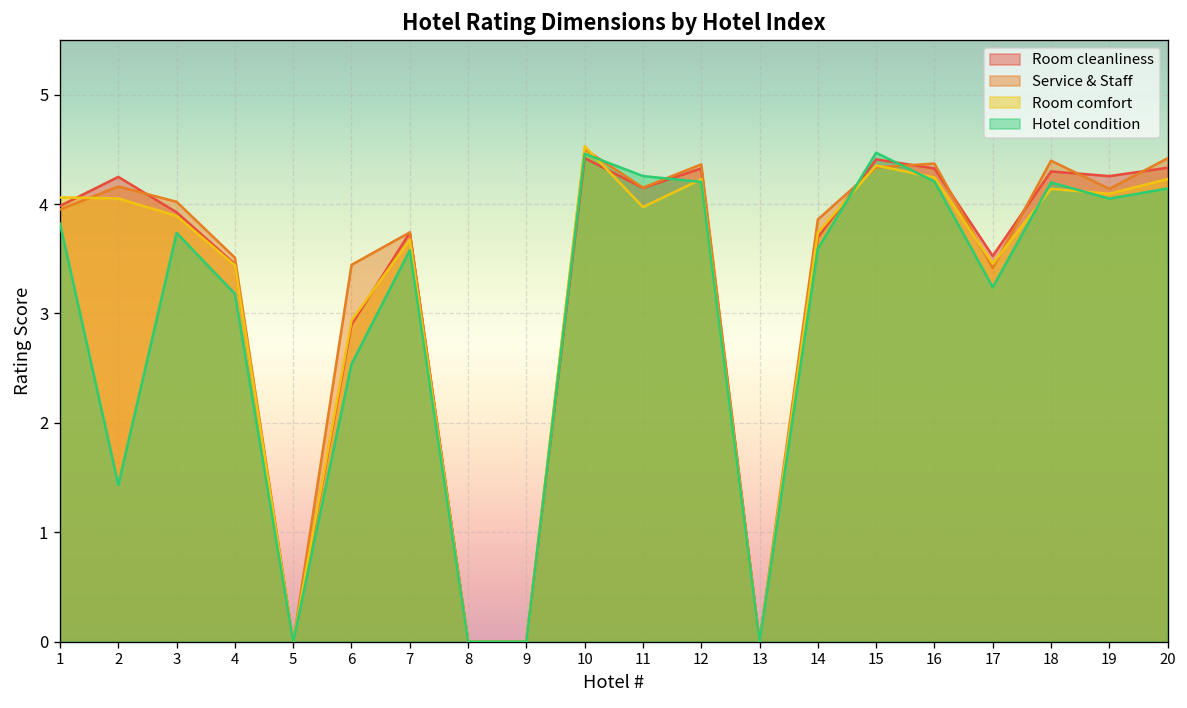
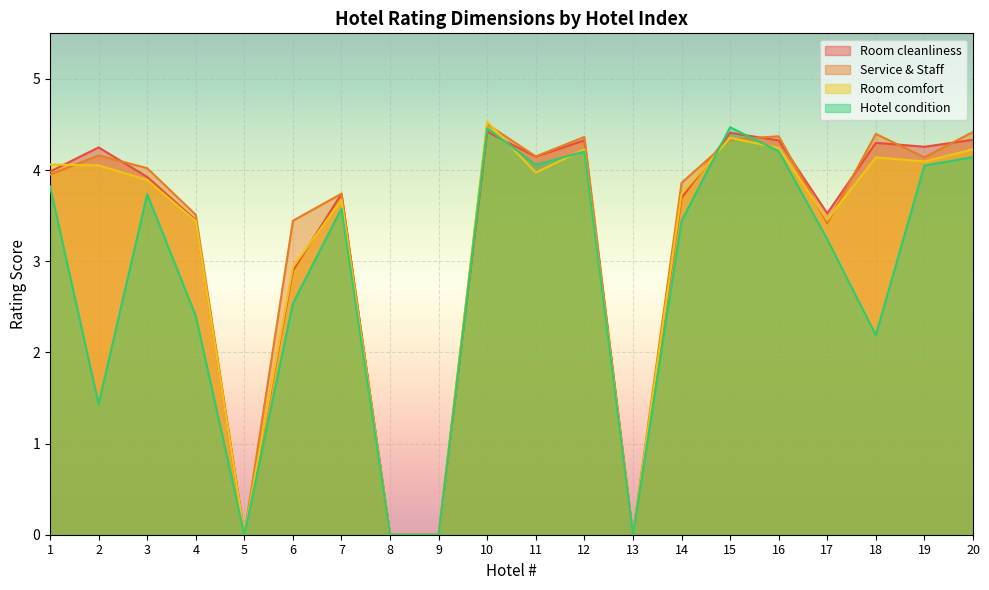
  {
    "Hotel condition": {
      "1": 3.8,
      "2": 1.4,
      "3": 3.7,
-     "4": 3.2,
+     "4": 2.4,
      "6": 2.5,
      "7": 3.6,
      "10": 4.5,
-     "11": 4.3,
-     "14": 3.6,
+     "11": 4.1,
+     "14": 3.4,
      "15": 4.5,
      "16": 4.2,
      "17": 3.2,
-     "18": 4.2,
+     "18": 2.2,
      "19": 4.0,
      "20": 4.1
    }
  }
